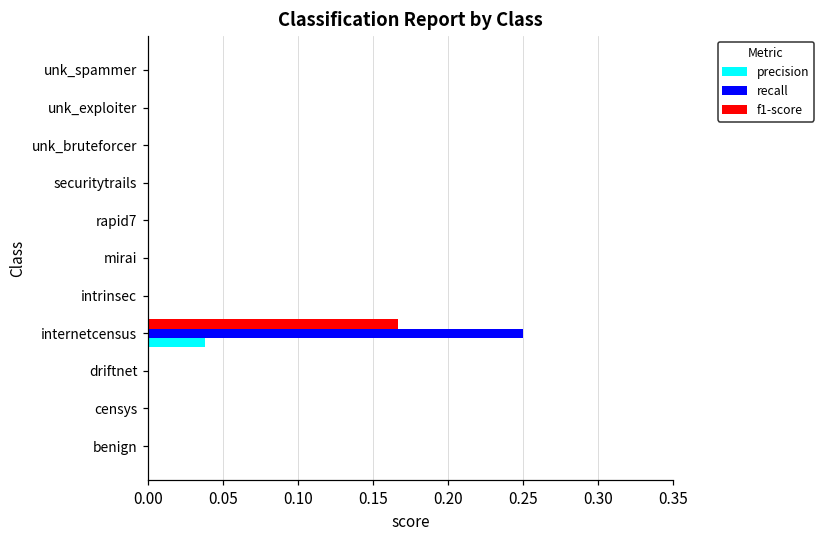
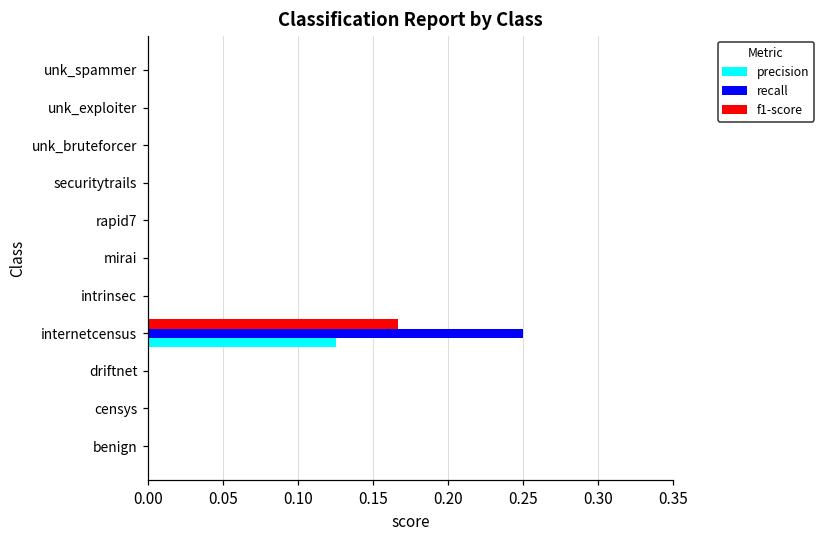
  {
    "precision": {
      "unk_spammer": 0.000,
      "unk_exploiter": 0.000,
      "unk_bruteforcer": 0.000,
      "securitytrails": 0.000,
      "rapid7": 0.000,
      "mirai": 0.000,
      "intrinsec": 0.000,
-     "internetcensus": 0.038,
+     "internetcensus": 0.125,
      "driftnet": 0.000,
      "censys": 0.000,
      "benign": 0.000
    },
    "recall": {
      "unk_spammer": 0.000,
      "unk_exploiter": 0.000,
      "unk_bruteforcer": 0.000,
      "securitytrails": 0.000,
      "rapid7": 0.000,
      "mirai": 0.000,
      "intrinsec": 0.000,
      "internetcensus": 0.250,
      "driftnet": 0.000,
      "censys": 0.000,
      "benign": 0.000
    },
    "f1-score": {
      "unk_spammer": 0.000,
      "unk_exploiter": 0.000,
      "unk_bruteforcer": 0.000,
      "securitytrails": 0.000,
      "rapid7": 0.000,
      "mirai": 0.000,
      "intrinsec": 0.000,
      "internetcensus": 0.167,
      "driftnet": 0.000,
      "censys": 0.000,
      "benign": 0.000
    }
  }
